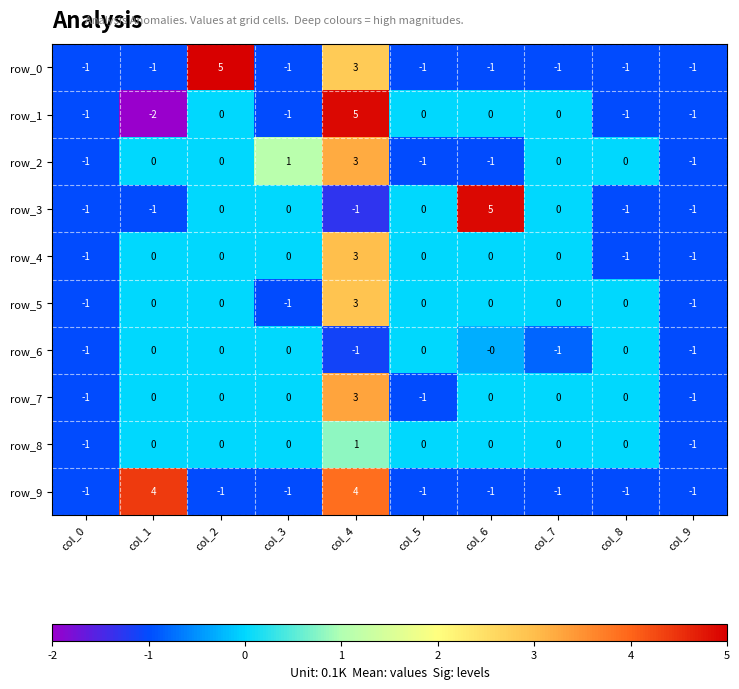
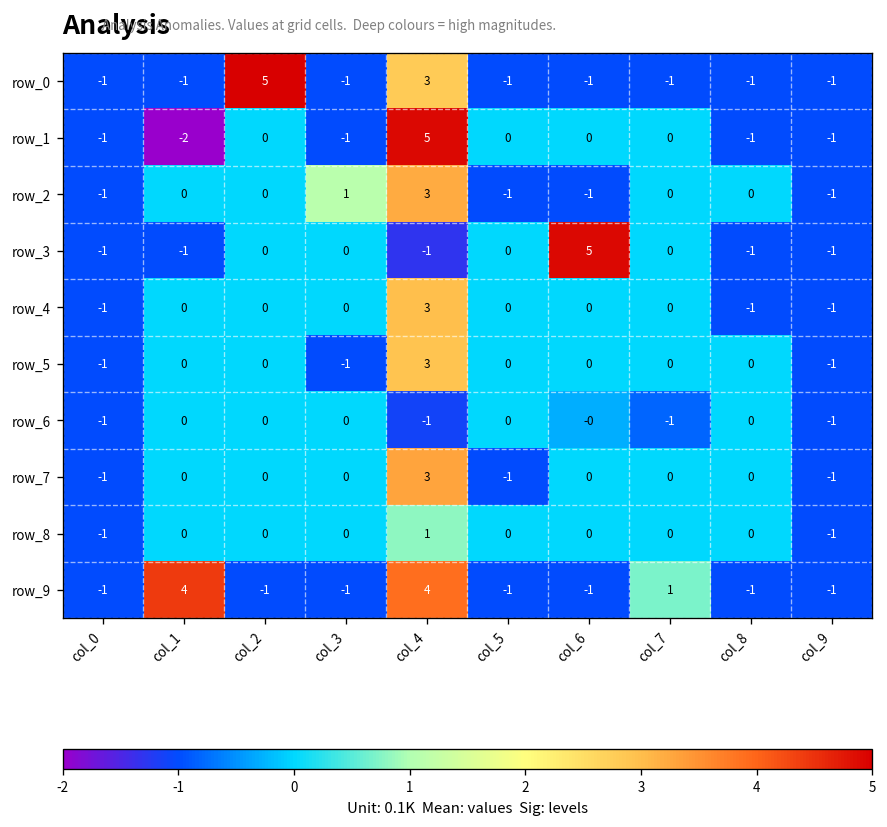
  {
    "row_0": {
      "col_0": -1,
      "col_1": -1,
      "col_2": 5,
      "col_3": -1,
      "col_4": 3,
      "col_5": -1,
      "col_6": -1,
      "col_7": -1,
      "col_8": -1,
      "col_9": -1
    },
    "row_1": {
      "col_0": -1,
      "col_1": -2,
      "col_2": 0,
      "col_3": -1,
      "col_4": 5,
      "col_5": 0,
      "col_6": 0,
      "col_7": 0,
      "col_8": -1,
      "col_9": -1
    },
    "row_2": {
      "col_0": -1,
      "col_1": 0,
      "col_2": 0,
      "col_3": 1,
      "col_4": 3,
      "col_5": -1,
      "col_6": -1,
      "col_7": 0,
      "col_8": 0,
      "col_9": -1
    },
    "row_3": {
      "col_0": -1,
      "col_1": -1,
      "col_2": 0,
      "col_3": 0,
      "col_4": -1,
      "col_5": 0,
      "col_6": 5,
      "col_7": 0,
      "col_8": -1,
      "col_9": -1
    },
    "row_4": {
      "col_0": -1,
      "col_1": 0,
      "col_2": 0,
      "col_3": 0,
      "col_4": 3,
      "col_5": 0,
      "col_6": 0,
      "col_7": 0,
      "col_8": -1,
      "col_9": -1
    },
    "row_5": {
      "col_0": -1,
      "col_1": 0,
      "col_2": 0,
      "col_3": -1,
      "col_4": 3,
      "col_5": 0,
      "col_6": 0,
      "col_7": 0,
      "col_8": 0,
      "col_9": -1
    },
    "row_6": {
      "col_0": -1,
      "col_1": 0,
      "col_2": 0,
      "col_3": 0,
      "col_4": -1,
      "col_5": 0,
      "col_6": -0,
      "col_7": -1,
      "col_8": 0,
      "col_9": -1
    },
    "row_7": {
      "col_0": -1,
      "col_1": 0,
      "col_2": 0,
      "col_3": 0,
      "col_4": 3,
      "col_5": -1,
      "col_6": 0,
      "col_7": 0,
      "col_8": 0,
      "col_9": -1
    },
    "row_8": {
      "col_0": -1,
      "col_1": 0,
      "col_2": 0,
      "col_3": 0,
      "col_4": 1,
      "col_5": 0,
      "col_6": 0,
      "col_7": 0,
      "col_8": 0,
      "col_9": -1
    },
    "row_9": {
      "col_0": -1,
      "col_1": 4,
      "col_2": -1,
      "col_3": -1,
      "col_4": 4,
      "col_5": -1,
      "col_6": -1,
-     "col_7": -1,
+     "col_7": 1,
      "col_8": -1,
      "col_9": -1
    }
  }
